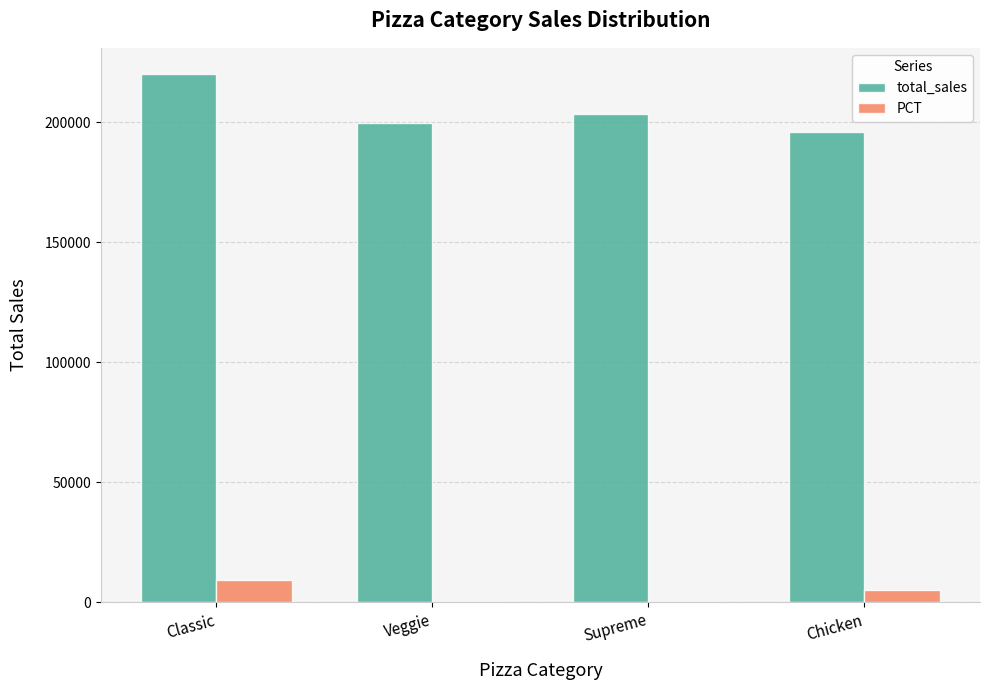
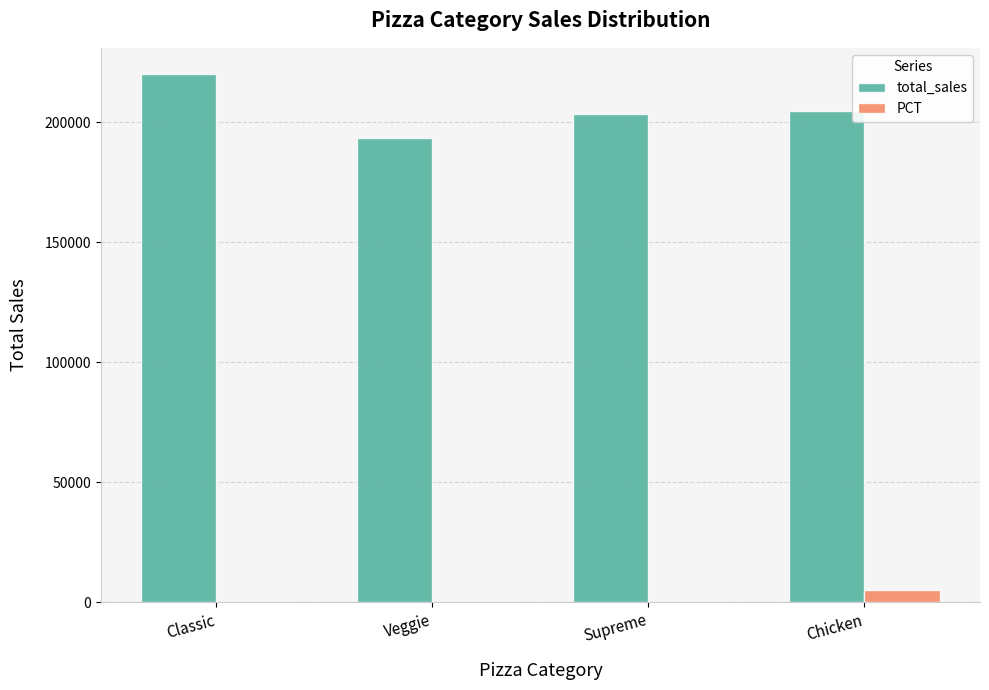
  {
    "total_sales": {
      "Classic": 220000,
-     "Veggie": 200000,
+     "Veggie": 194000,
      "Supreme": 204000,
-     "Chicken": 196000
+     "Chicken": 205000
    },
    "PCT": {
-     "Classic": 9000,
+     "Classic": 0,
      "Chicken": 5000
    }
  }
